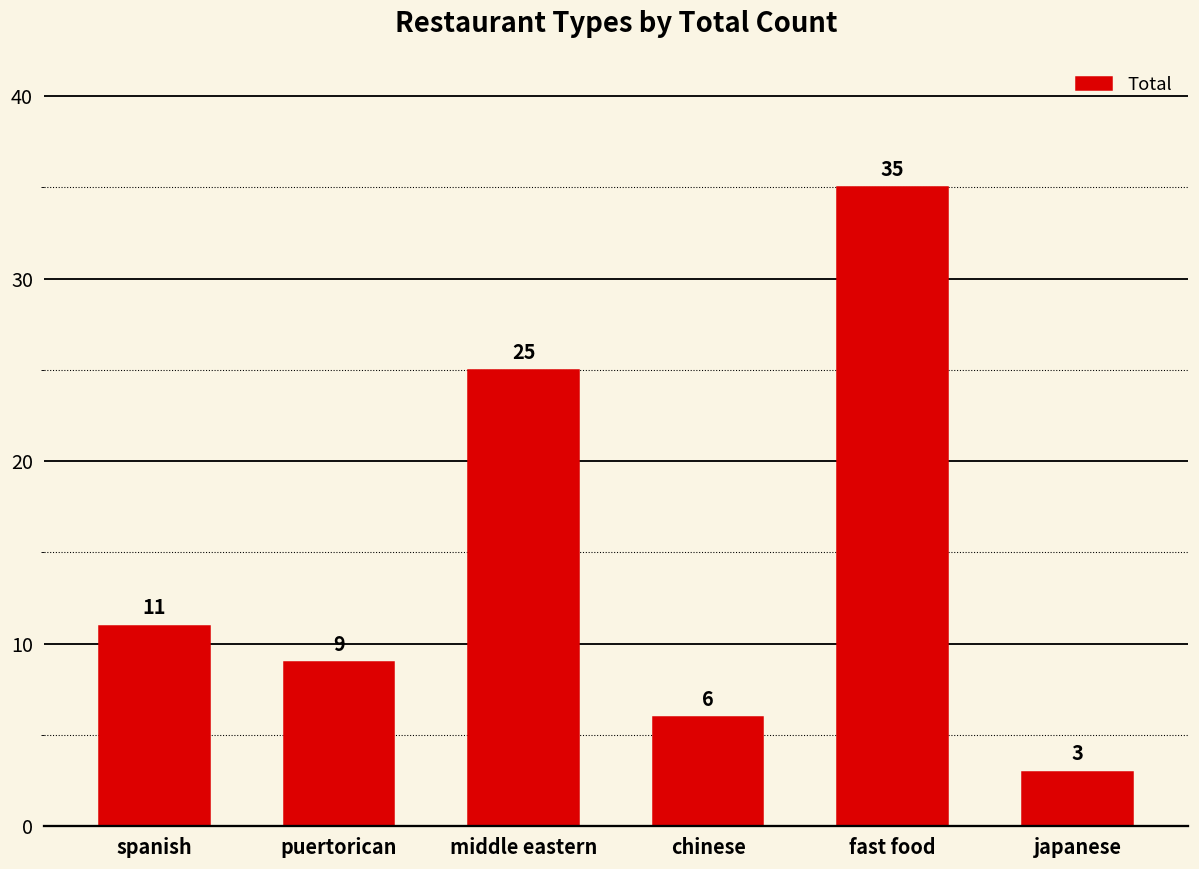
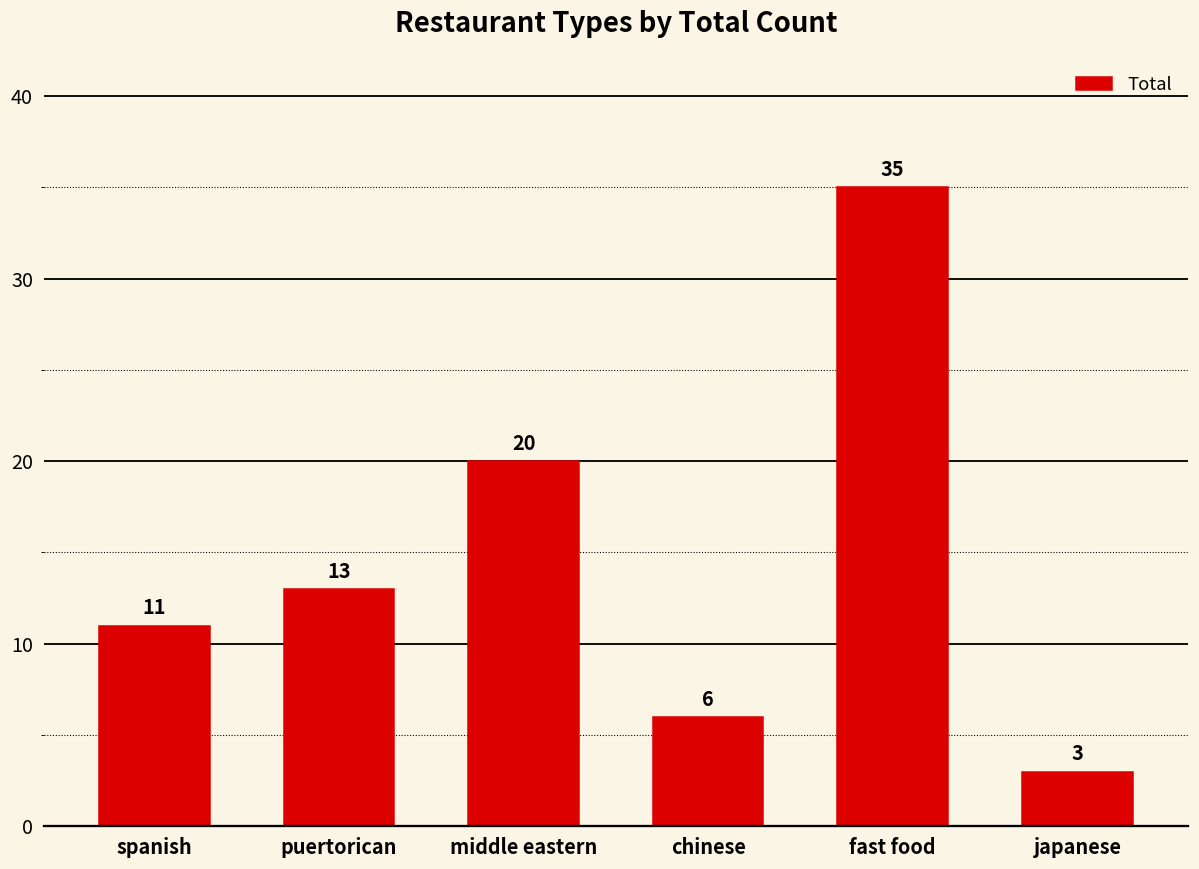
  {
    "spanish": 11,
-   "puertorican": 9,
-   "middle eastern": 25,
+   "puertorican": 13,
+   "middle eastern": 20,
    "chinese": 6,
    "fast food": 35,
    "japanese": 3
  }
